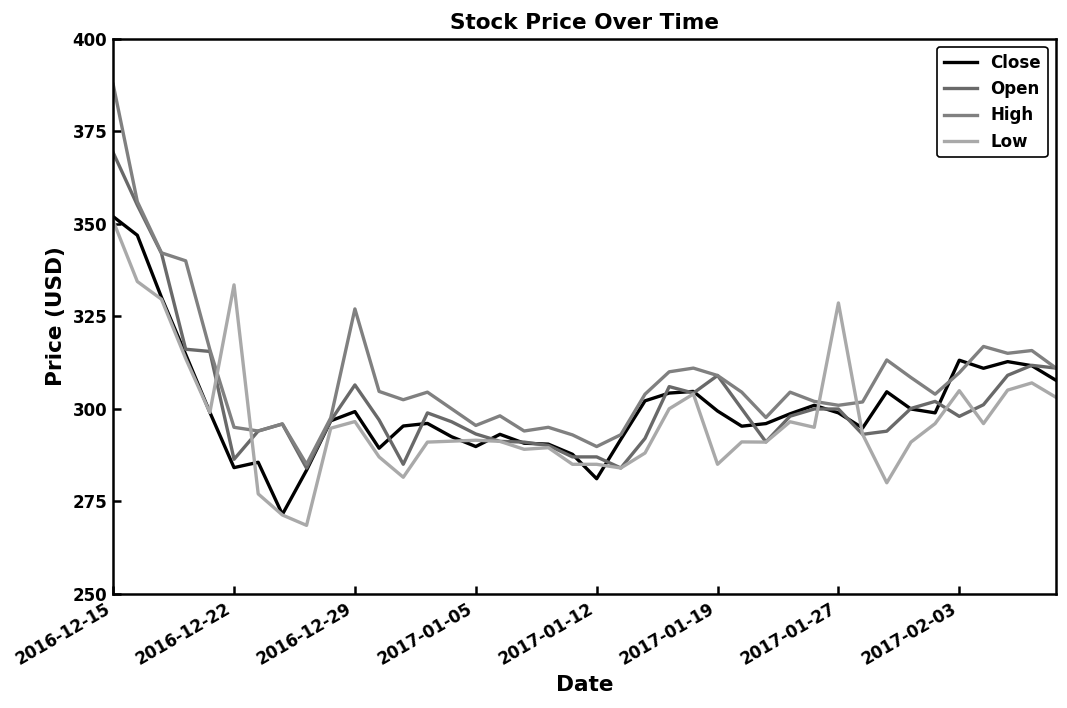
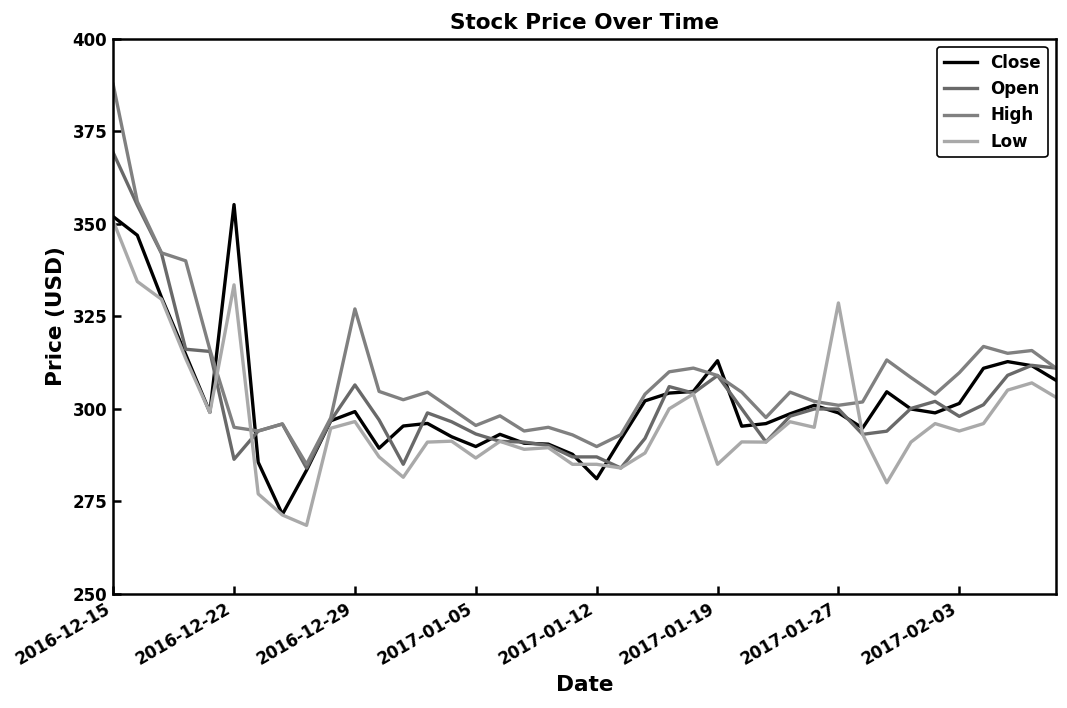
  {
    "Close": {
      "2016-12-15": 352,
-     "2016-12-22": 284,
+     "2016-12-22": 355,
      "2016-12-29": 299,
      "2017-01-05": 290,
      "2017-01-12": 281,
-     "2017-01-19": 299,
+     "2017-01-19": 313,
      "2017-01-27": 299,
-     "2017-02-03": 313
+     "2017-02-03": 301
    },
    "Low": {
      "2016-12-15": 351,
      "2016-12-22": 334,
      "2016-12-29": 297,
-     "2017-01-05": 292,
+     "2017-01-05": 287,
      "2017-01-12": 285,
      "2017-01-19": 285,
      "2017-01-27": 329,
-     "2017-02-03": 305
+     "2017-02-03": 294
    }
  }
